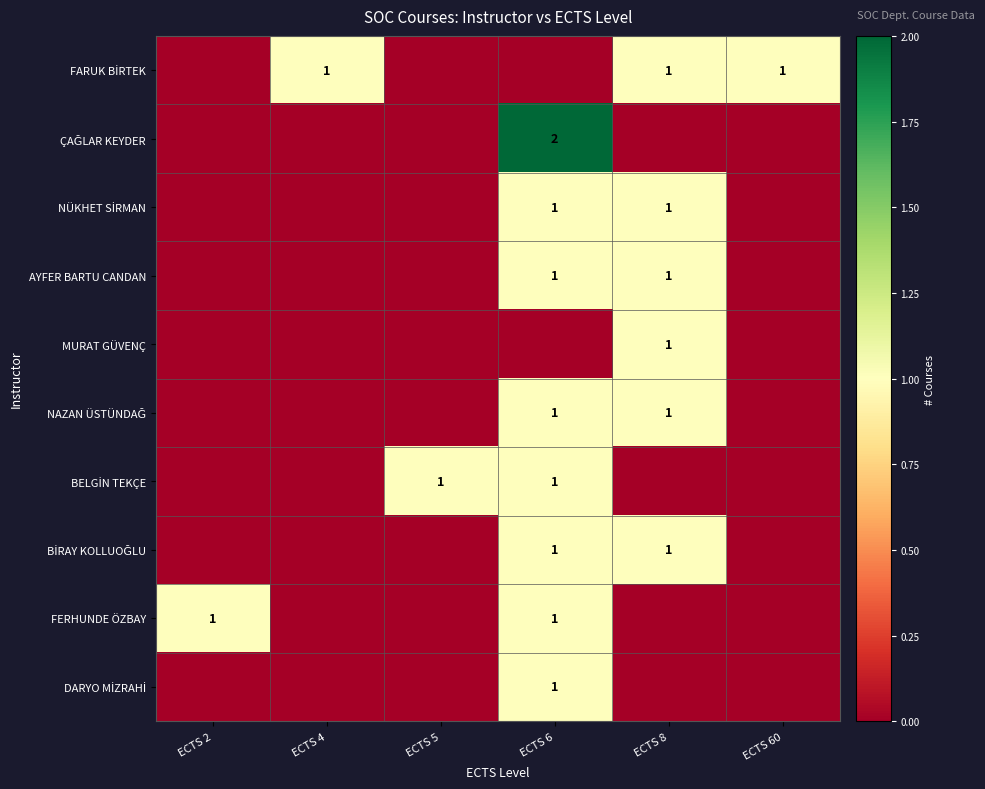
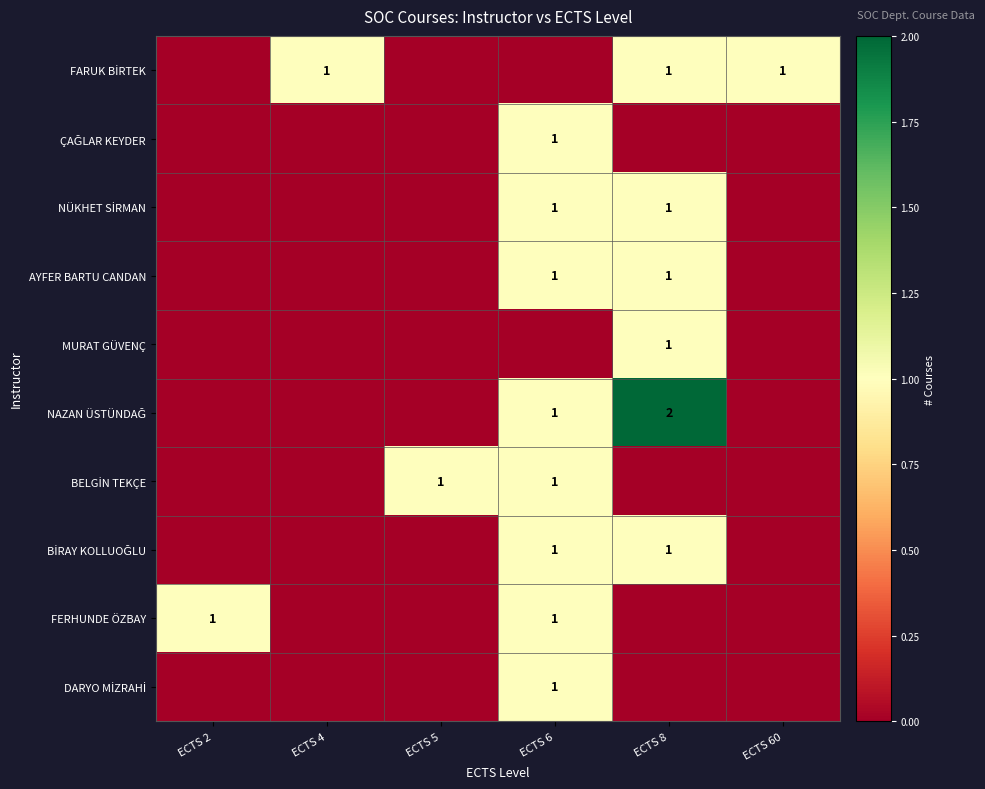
  {
    "FARUK BİRTEK": {
      "ECTS 4": 1,
      "ECTS 8": 1,
      "ECTS 60": 1
    },
    "ÇAĞLAR KEYDER": {
-     "ECTS 6": 2
+     "ECTS 6": 1
    },
    "NÜKHET SİRMAN": {
      "ECTS 6": 1,
      "ECTS 8": 1
    },
    "AYFER BARTU CANDAN": {
      "ECTS 6": 1,
      "ECTS 8": 1
    },
    "MURAT GÜVENÇ": {
      "ECTS 8": 1
    },
    "NAZAN ÜSTÜNDAĞ": {
      "ECTS 6": 1,
-     "ECTS 8": 1
+     "ECTS 8": 2
    },
    "BELGİN TEKÇE": {
      "ECTS 5": 1,
      "ECTS 6": 1
    },
    "BİRAY KOLLUOĞLU": {
      "ECTS 6": 1,
      "ECTS 8": 1
    },
    "FERHUNDE ÖZBAY": {
      "ECTS 2": 1,
      "ECTS 6": 1
    },
    "DARYO MİZRAHİ": {
      "ECTS 6": 1
    }
  }
